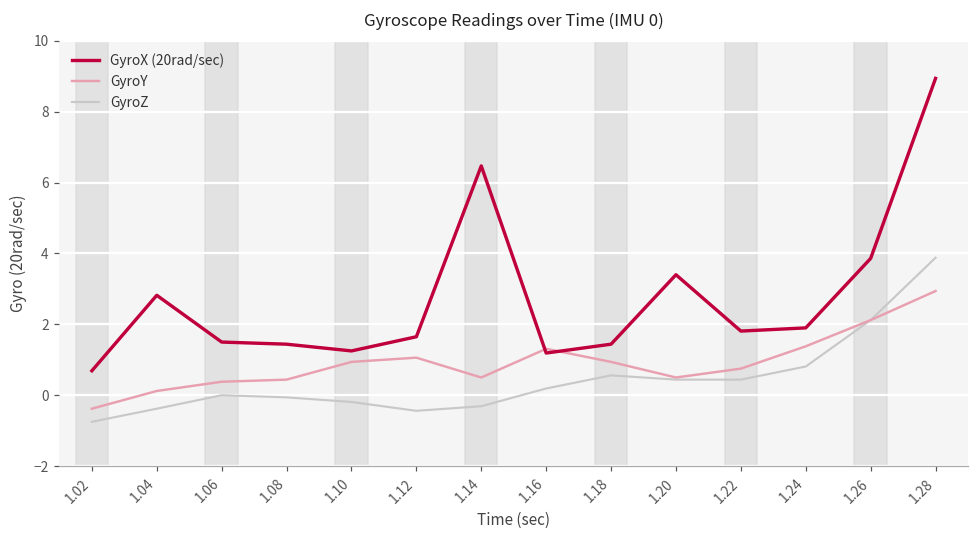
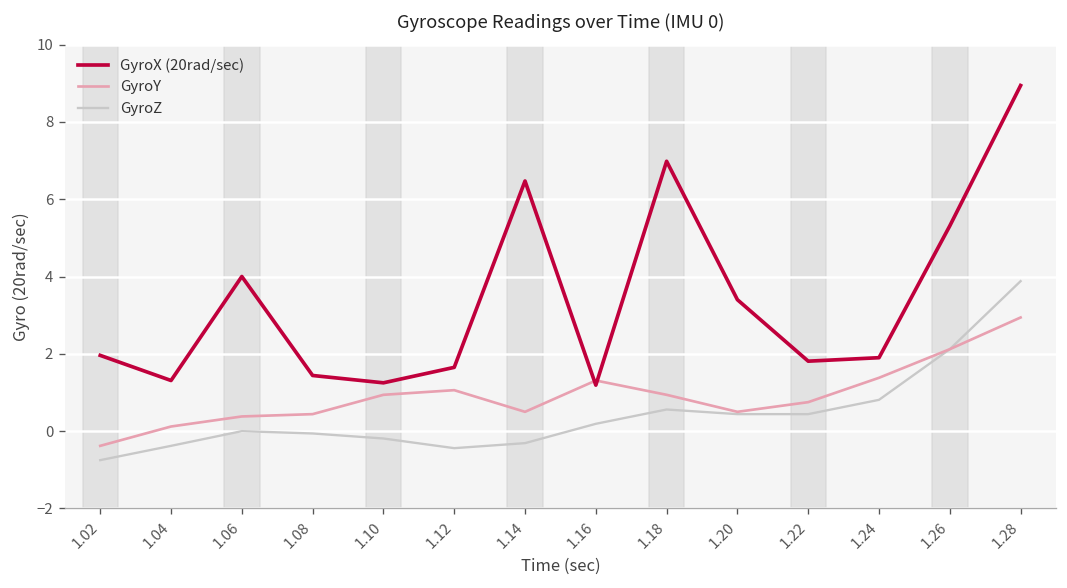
  {
    "GyroX (20rad/sec)": {
-     "1.02": 0.7,
-     "1.04": 2.8,
-     "1.06": 1.5,
+     "1.02": 2.0,
+     "1.04": 1.3,
+     "1.06": 4.0,
      "1.08": 1.4,
      "1.10": 1.3,
      "1.12": 1.7,
      "1.14": 6.5,
      "1.16": 1.2,
-     "1.18": 1.4,
+     "1.18": 7.0,
      "1.20": 3.4,
      "1.22": 1.8,
      "1.24": 1.9,
-     "1.26": 3.9,
+     "1.26": 5.3,
      "1.28": 8.9
    }
  }
